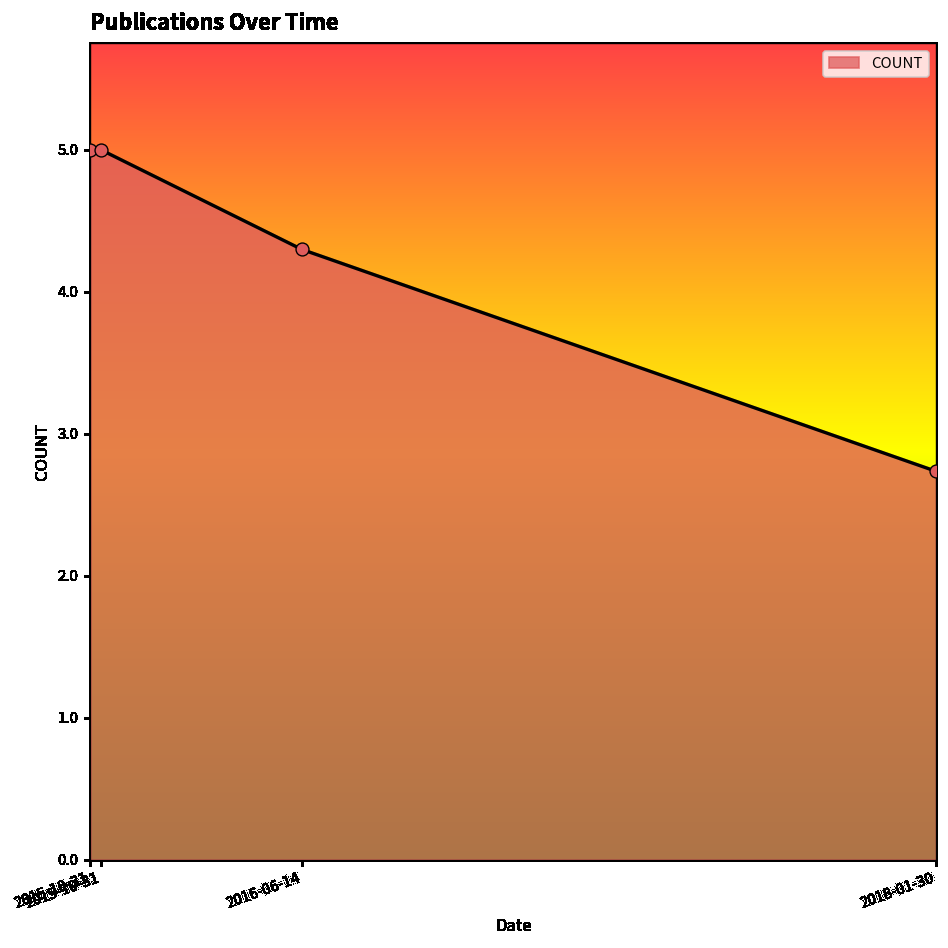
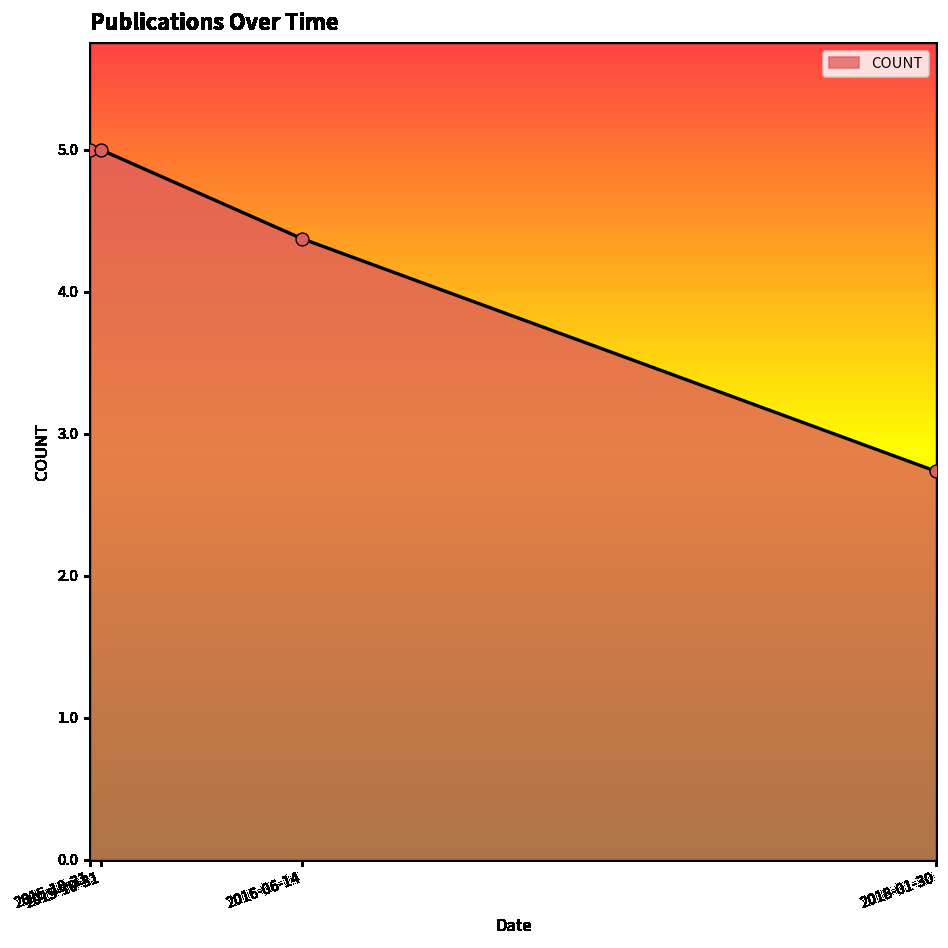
  {
-   "2016-06-14": 4.30,
+   "2016-06-14": 4.37,
    "2018-01-30": 2.74
  }
